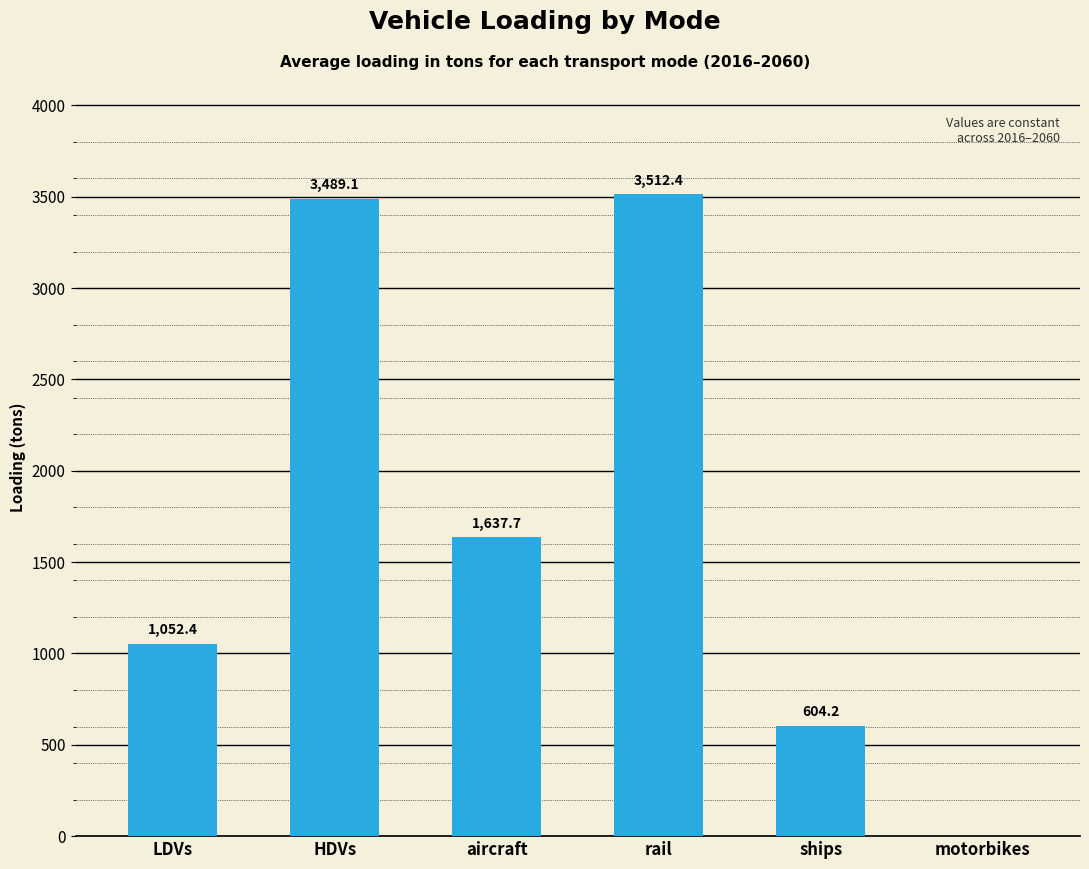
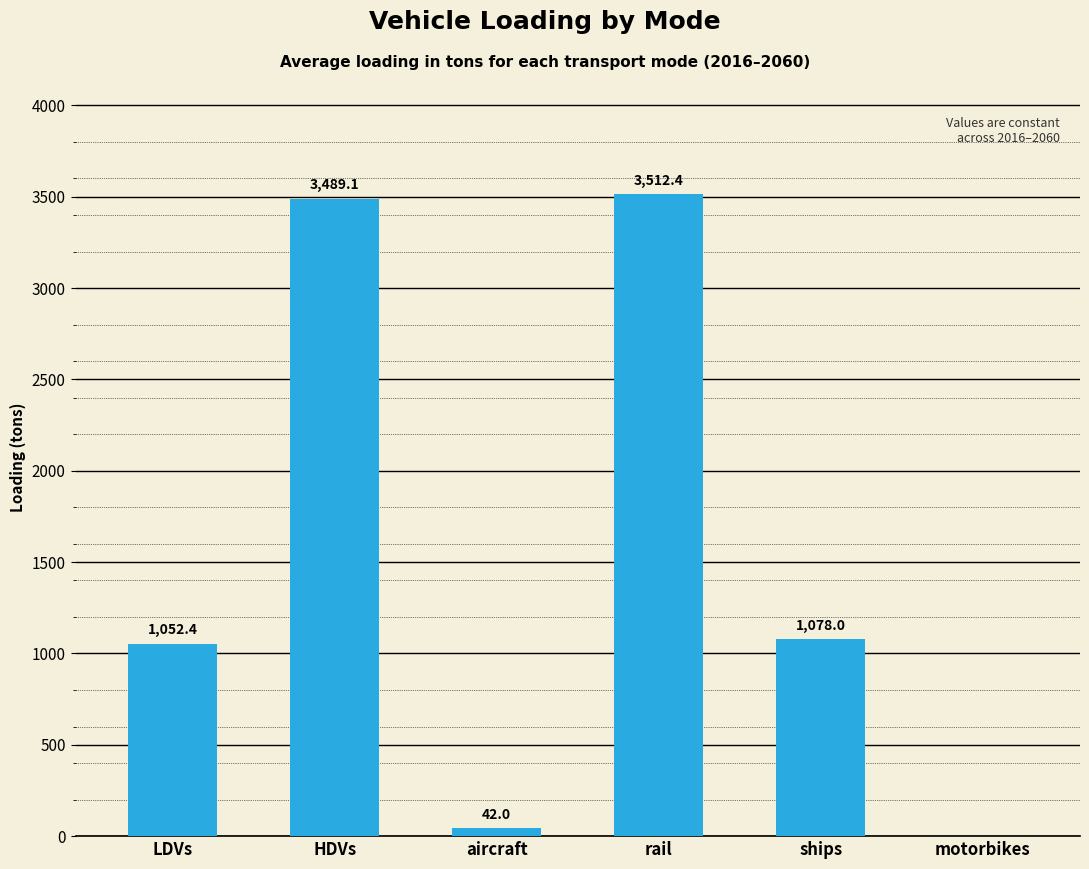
  {
    "LDVs": "1,052.4",
    "HDVs": "3,489.1",
-   "aircraft": "1,637.7",
+   "aircraft": "42.0",
    "rail": "3,512.4",
-   "ships": "604.2"
+   "ships": "1,078.0"
  }
